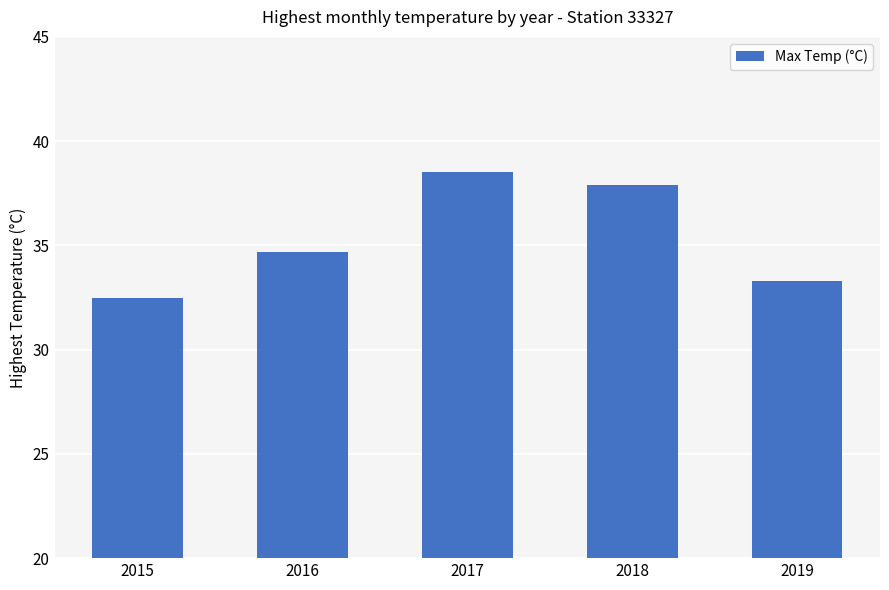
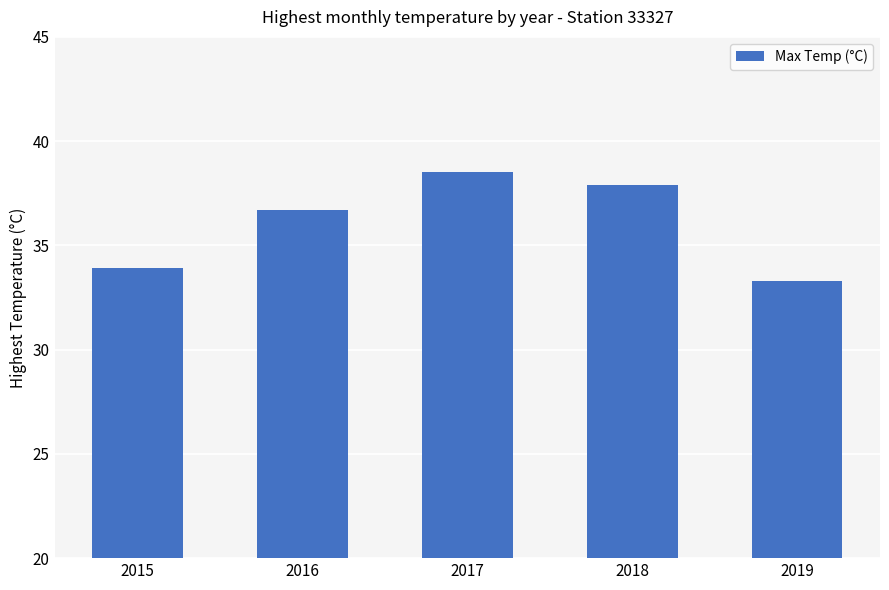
  {
-   "2015": 32.5,
-   "2016": 34.7,
+   "2015": 33.9,
+   "2016": 36.7,
    "2017": 38.5,
    "2018": 37.9,
    "2019": 33.3
  }
